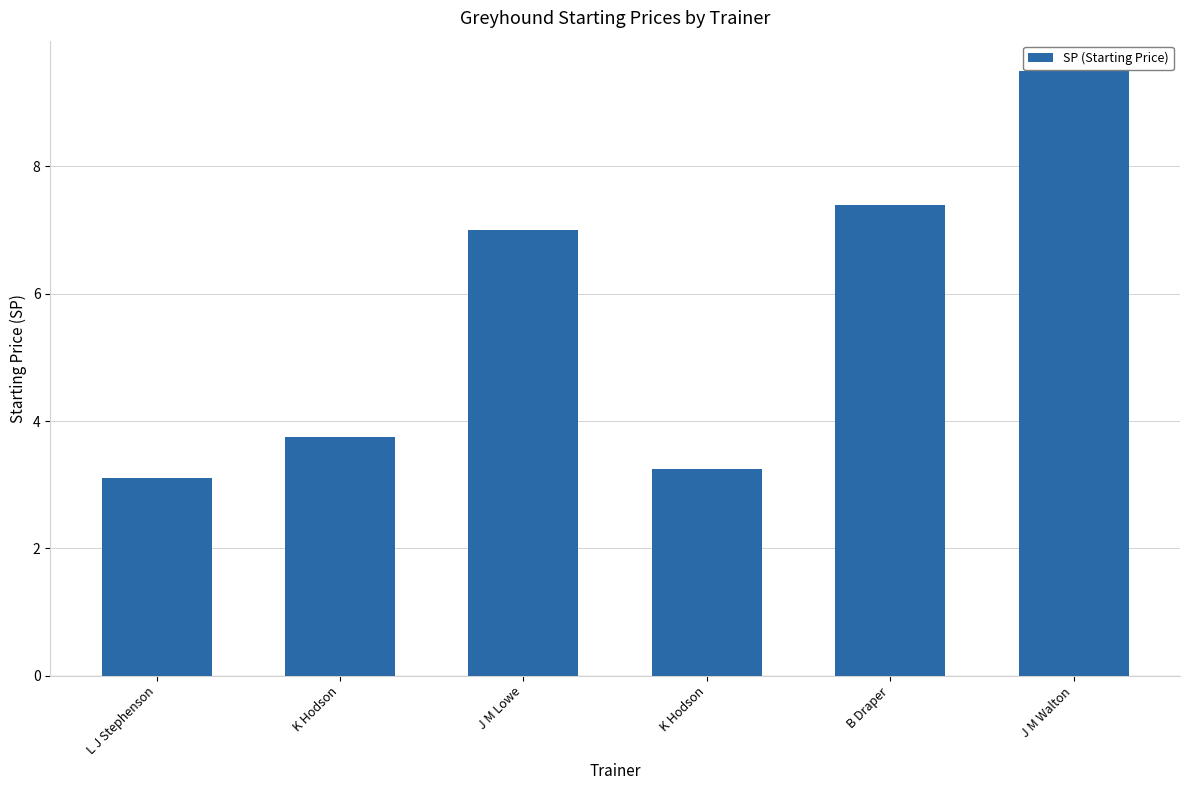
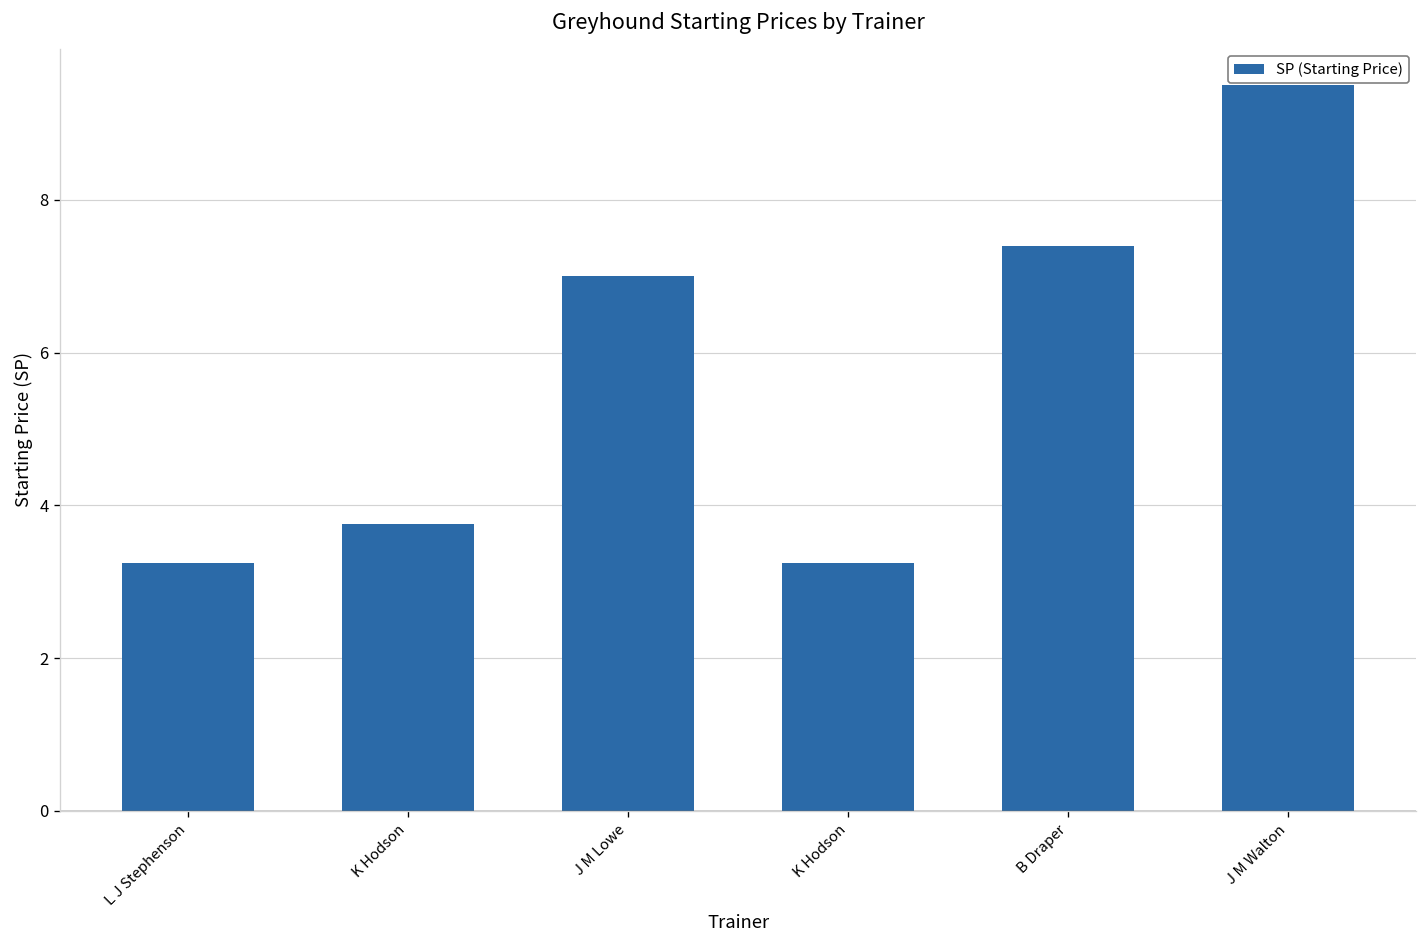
  {
-   "L J Stephenson": 3.1,
+   "L J Stephenson": 3.3,
    "J M Lowe": 7.0,
    "B Draper": 7.4,
    "J M Walton": 9.5
  }
